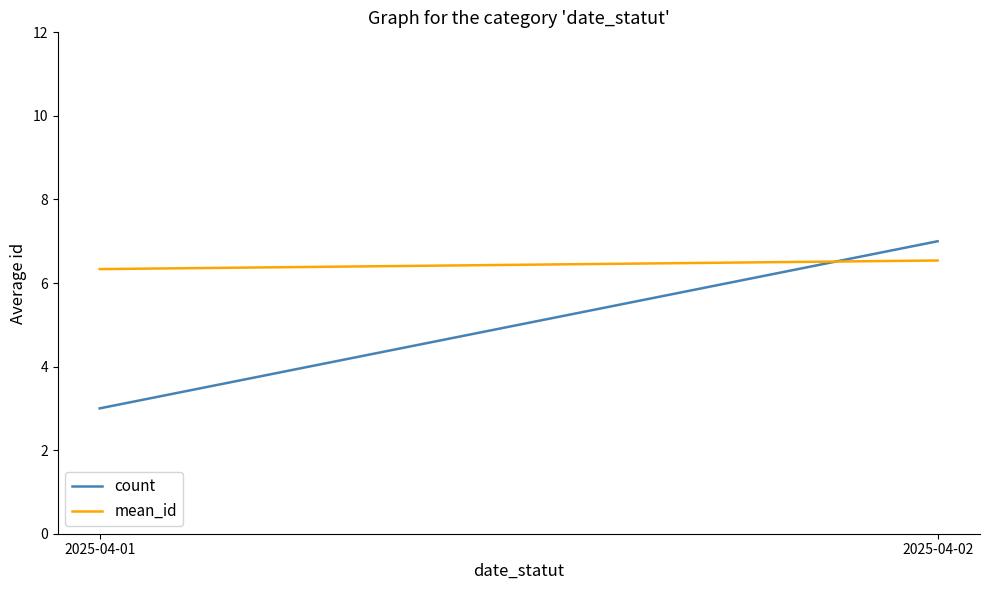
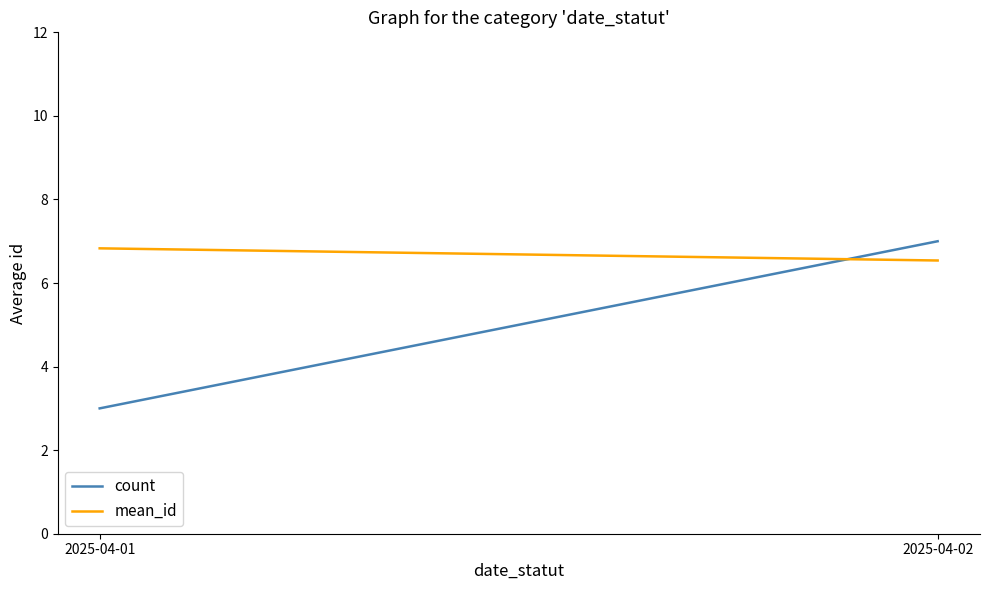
  {
    "count": {
      "2025-04-01": 3.0,
      "2025-04-02": 7.0
    },
    "mean_id": {
-     "2025-04-01": 6.3,
+     "2025-04-01": 6.8,
      "2025-04-02": 6.5
    }
  }
